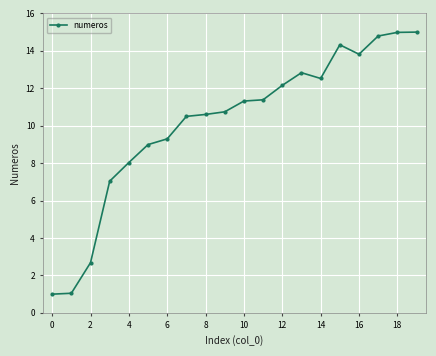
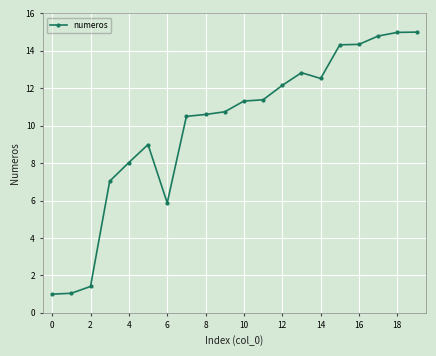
  {
    "0": 1.0,
-   "2": 2.7,
+   "2": 1.4,
    "4": 8.0,
-   "6": 9.3,
+   "6": 5.9,
    "8": 10.6,
    "10": 11.3,
    "12": 12.2,
    "14": 12.5,
-   "16": 13.8,
+   "16": 14.3,
    "18": 15.0
  }
